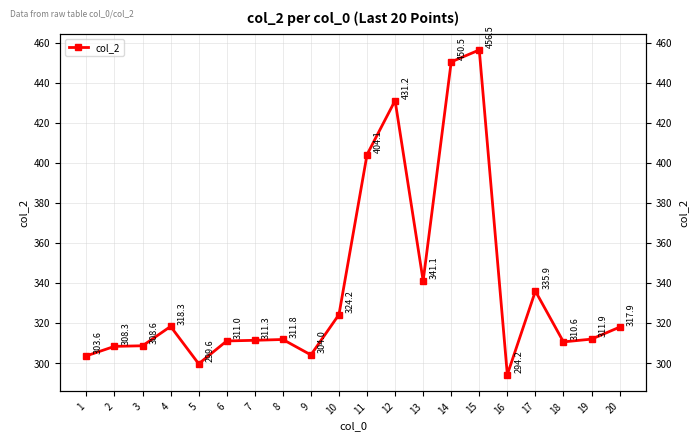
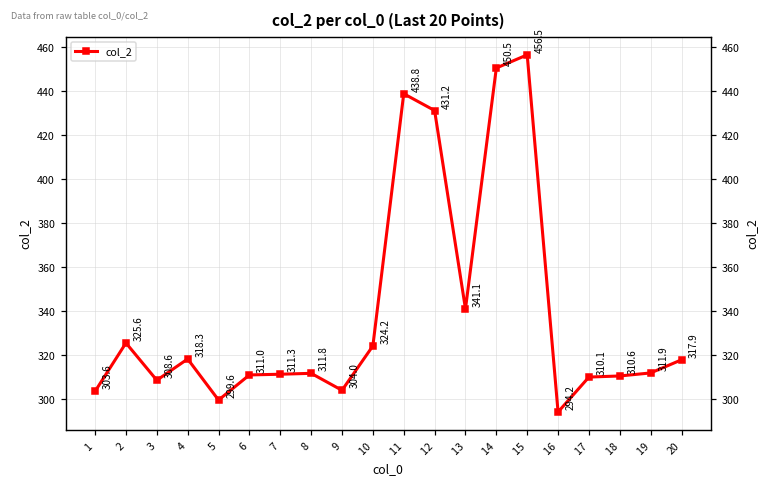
  {
    "1": 303.6,
-   "2": 308.3,
+   "2": 325.6,
    "3": 308.6,
    "4": 318.3,
    "5": 299.6,
    "6": 311.0,
    "7": 311.3,
    "8": 311.8,
    "9": 304.0,
    "10": 324.2,
-   "11": 404.1,
+   "11": 438.8,
    "12": 431.2,
    "13": 341.1,
    "14": 450.5,
    "15": 456.5,
    "16": 294.2,
-   "17": 335.9,
+   "17": 310.1,
    "18": 310.6,
    "19": 311.9,
    "20": 317.9
  }
